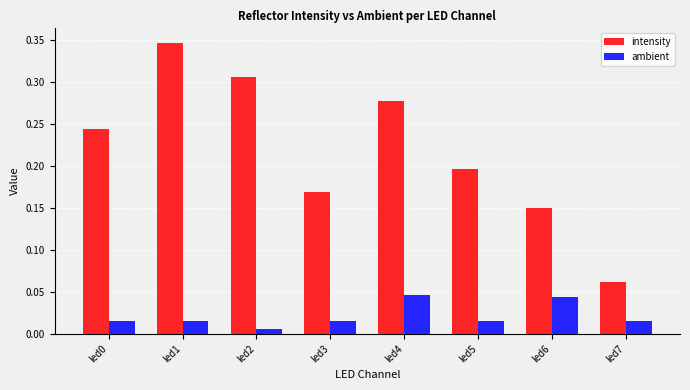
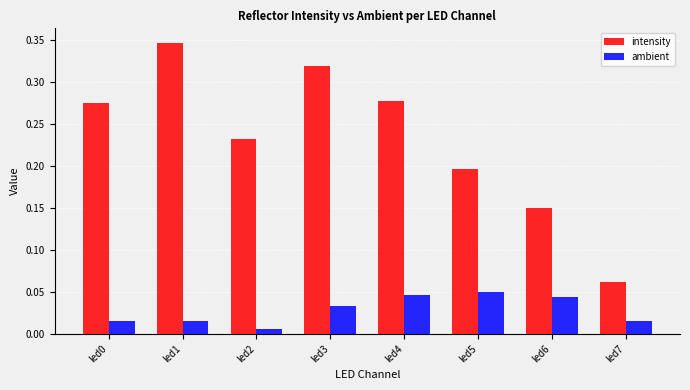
  {
    "intensity": {
-     "led0": 0.24,
+     "led0": 0.27,
      "led1": 0.35,
-     "led2": 0.31,
-     "led3": 0.17,
+     "led2": 0.23,
+     "led3": 0.32,
      "led4": 0.28,
      "led5": 0.20,
      "led6": 0.15,
      "led7": 0.06
    },
    "ambient": {
      "led0": 0.01,
      "led1": 0.01,
      "led2": 0.01,
-     "led3": 0.02,
+     "led3": 0.03,
      "led4": 0.05,
-     "led5": 0.01,
+     "led5": 0.05,
      "led6": 0.04,
      "led7": 0.01
    }
  }
